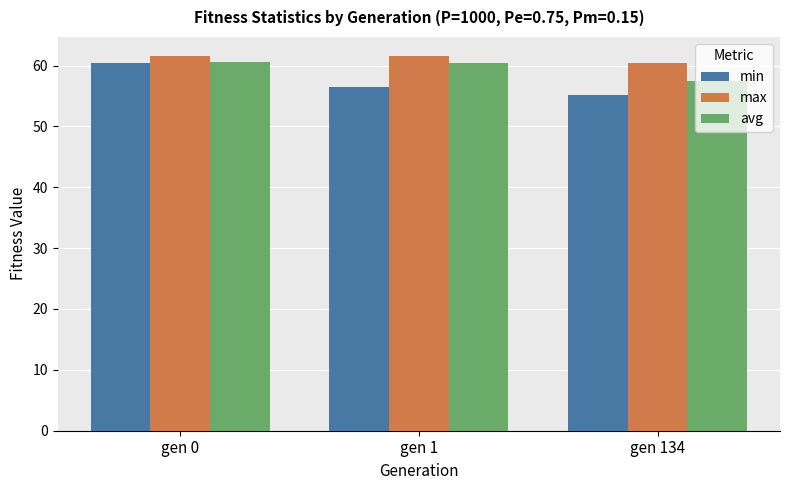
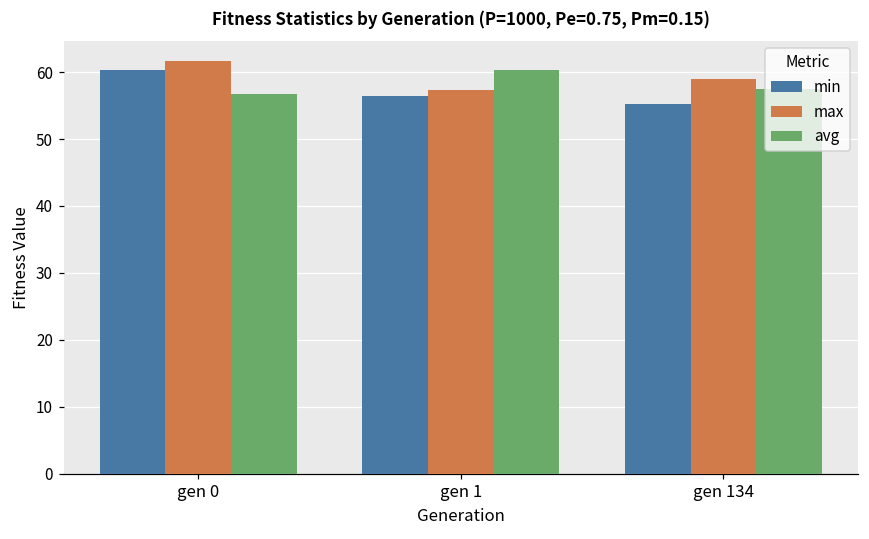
  {
    "min": {
      "gen 0": 60,
      "gen 1": 56,
      "gen 134": 55
    },
    "max": {
      "gen 0": 62,
-     "gen 1": 61,
-     "gen 134": 60
+     "gen 1": 57,
+     "gen 134": 59
    },
    "avg": {
-     "gen 0": 61,
+     "gen 0": 57,
      "gen 1": 60
    }
  }
